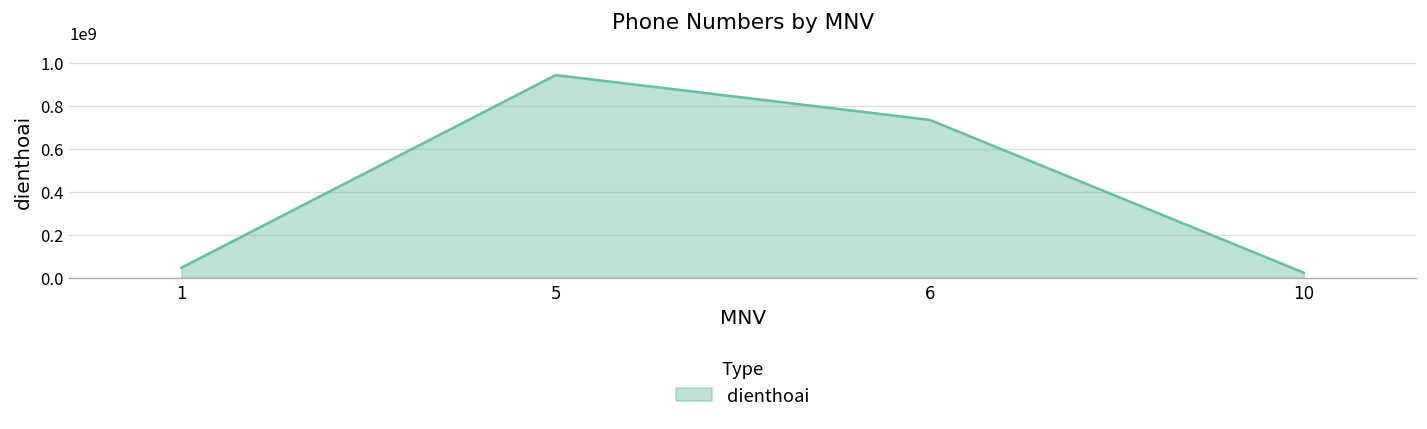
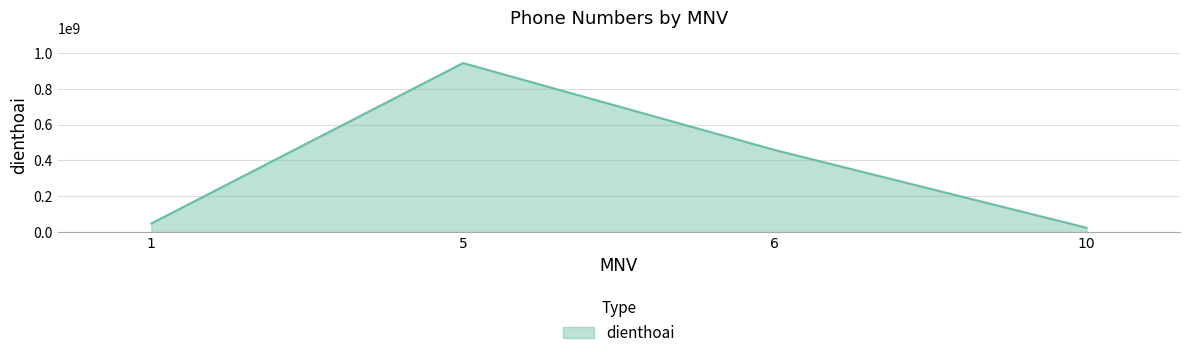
  {
    "1": 50000000,
    "5": 940000000,
-   "6": 740000000,
+   "6": 460000000,
    "10": 20000000
  }
